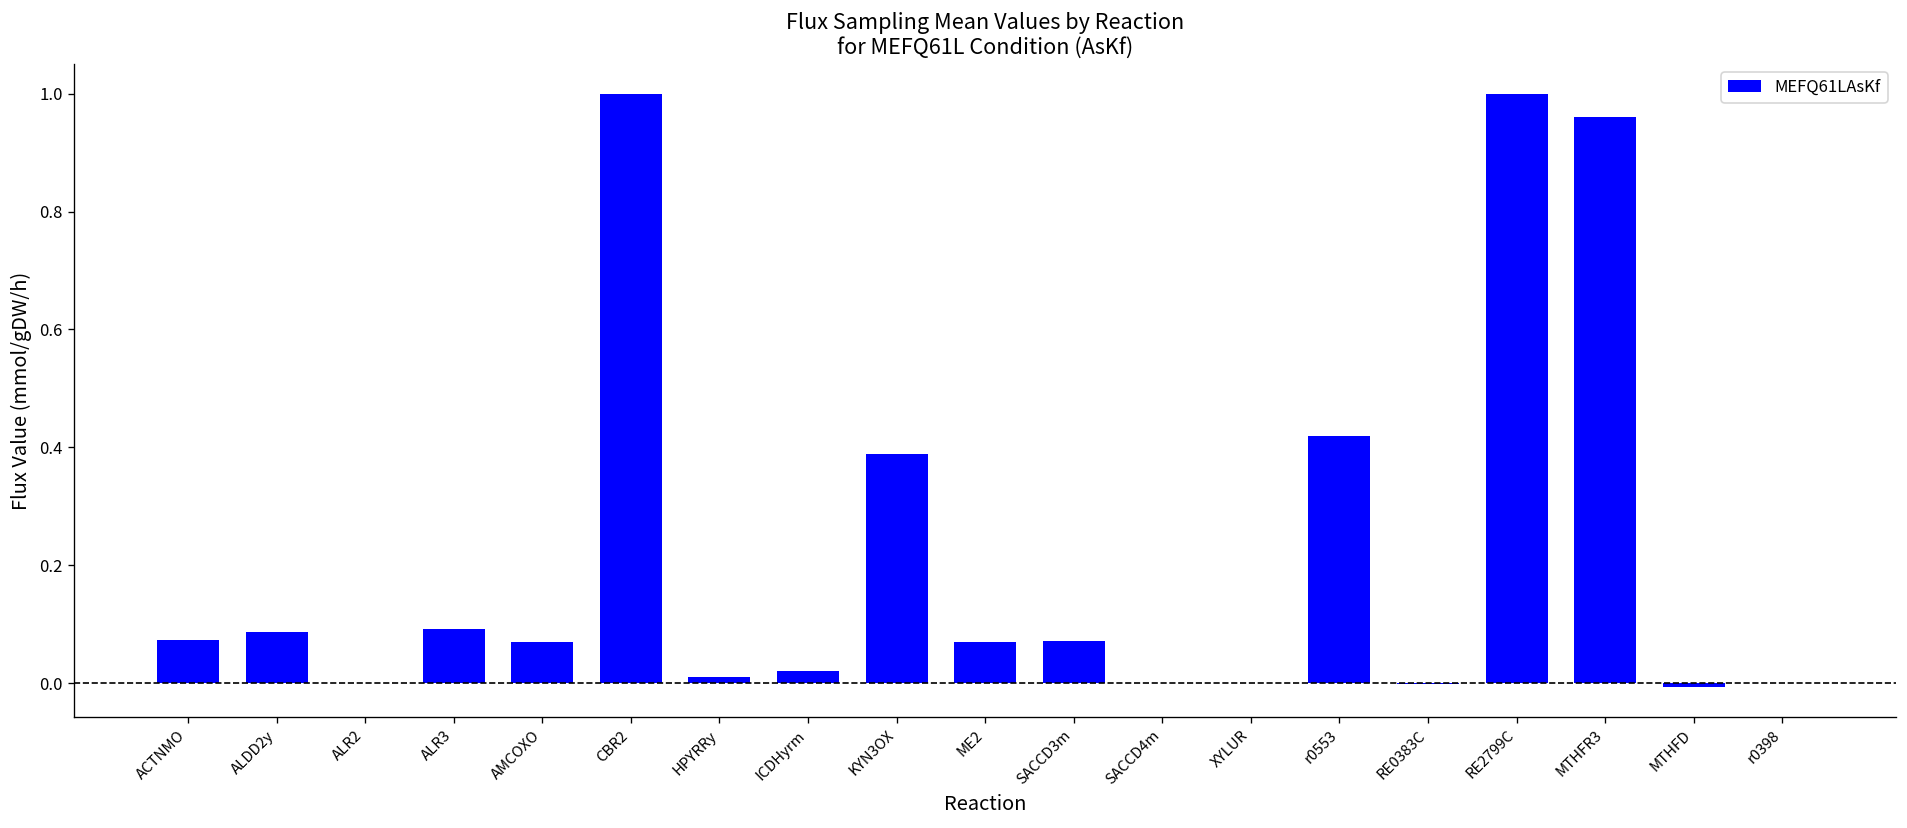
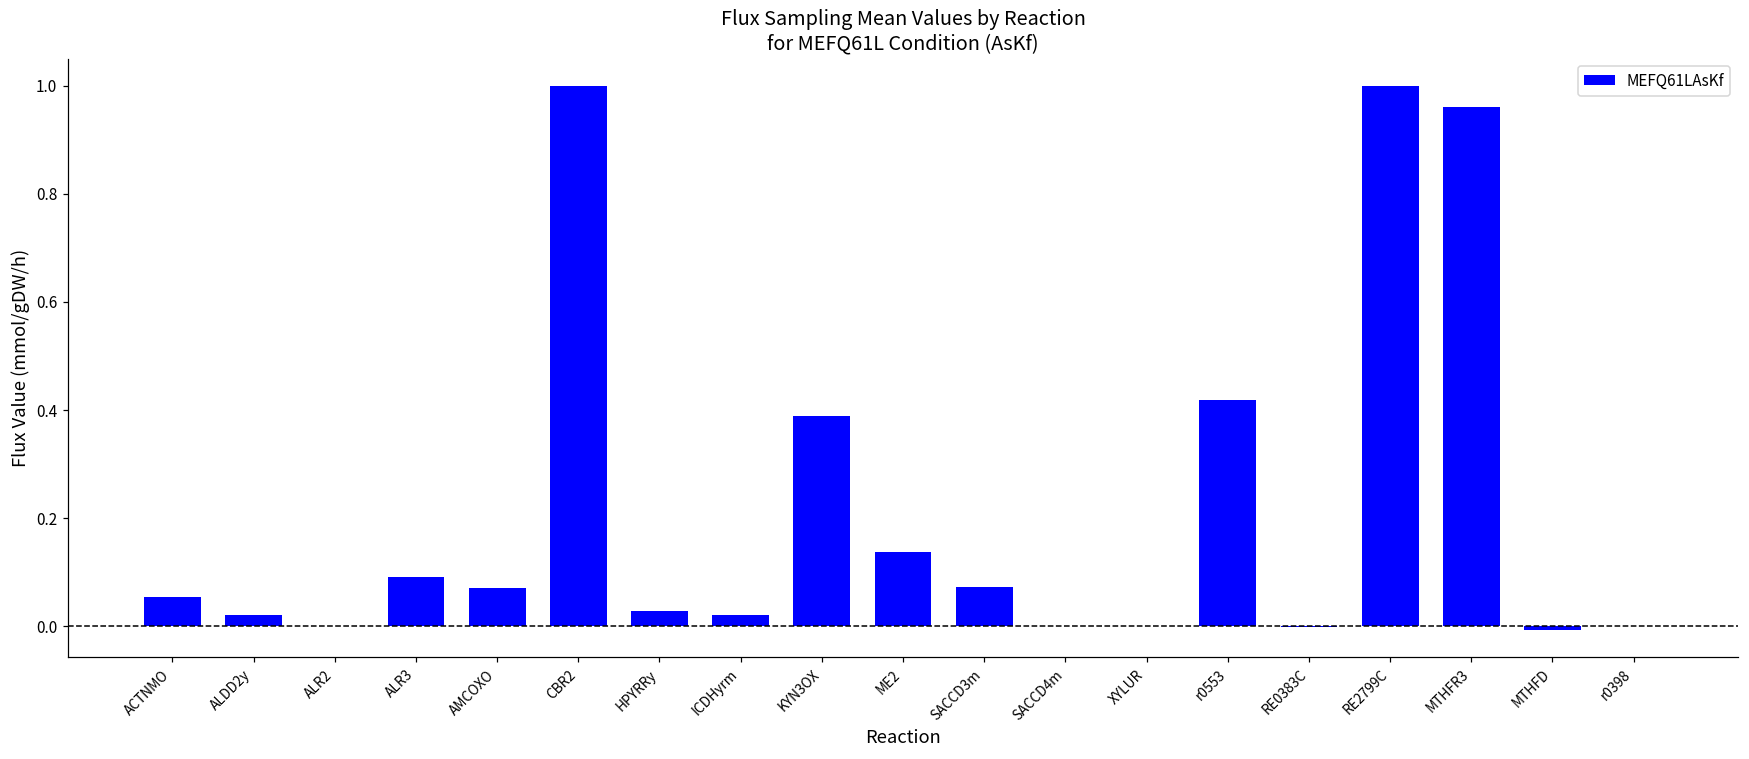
  {
-   "ACTNMO": 0.07,
-   "ALDD2y": 0.09,
+   "ACTNMO": 0.05,
+   "ALDD2y": 0.02,
    "ALR2": 0.00,
    "ALR3": 0.09,
    "AMCOXO": 0.07,
    "CBR2": 1.00,
-   "HPYRRy": 0.01,
+   "HPYRRy": 0.03,
    "ICDHyrm": 0.02,
    "KYN3OX": 0.39,
-   "ME2": 0.07,
+   "ME2": 0.14,
    "SACCD3m": 0.07,
    "SACCD4m": 0.00,
    "r0553": 0.42,
    "RE2799C": 1.00,
    "MTHFR3": 0.96,
    "MTHFD": -0.01,
    "r0398": 0.00
  }
